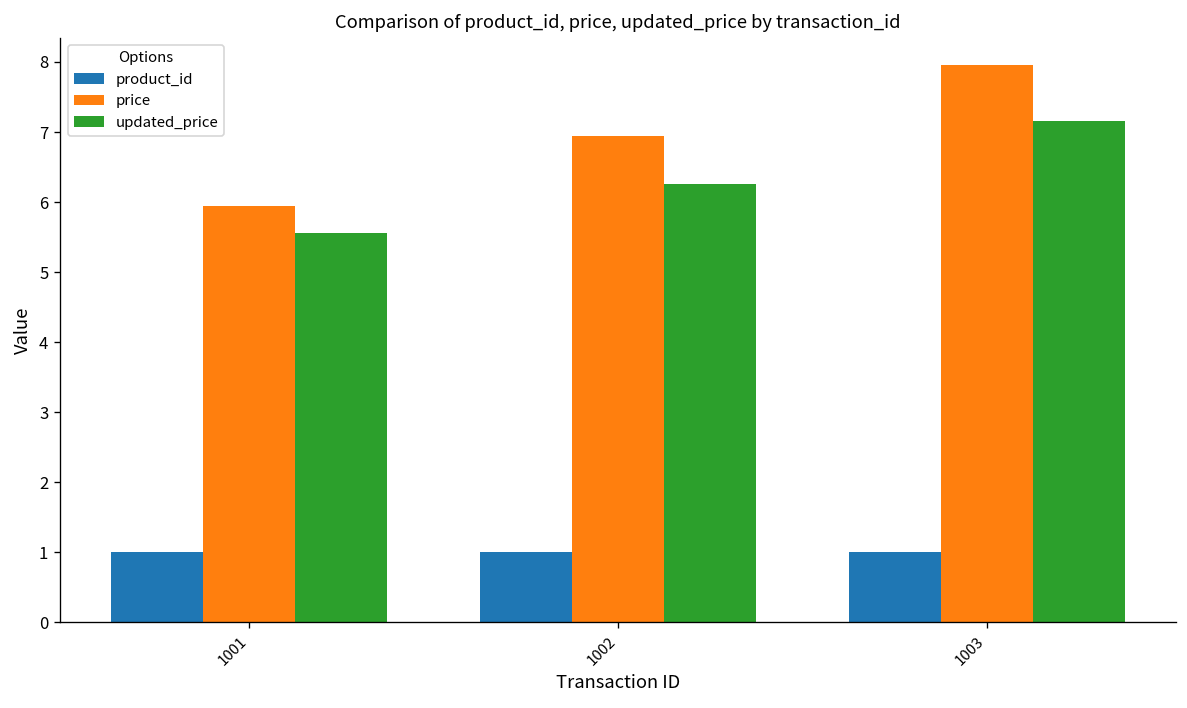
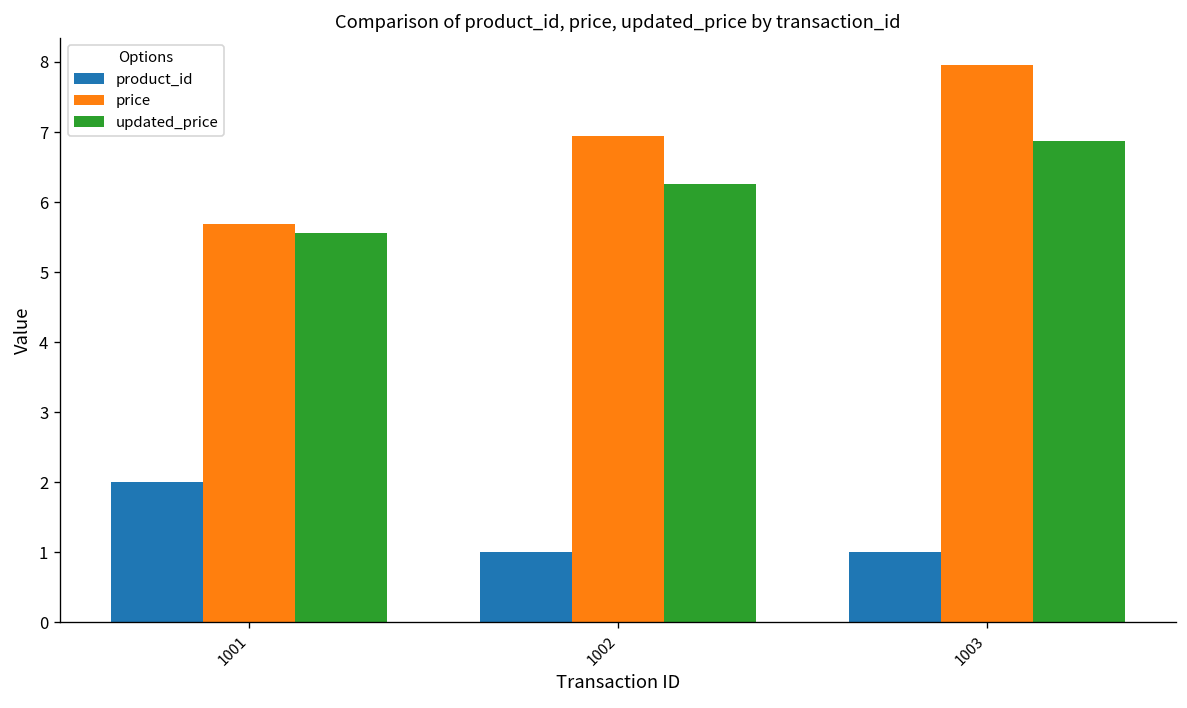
  {
    "product_id": {
-     "1001": 1,
+     "1001": 2,
      "1002": 1,
      "1003": 1
    },
    "price": {
-     "1001": 6.0,
+     "1001": 5.7,
      "1002": 7.0,
      "1003": 8.0
    },
    "updated_price": {
      "1001": 5.6,
      "1002": 6.3,
-     "1003": 7.2
+     "1003": 6.9
    }
  }
